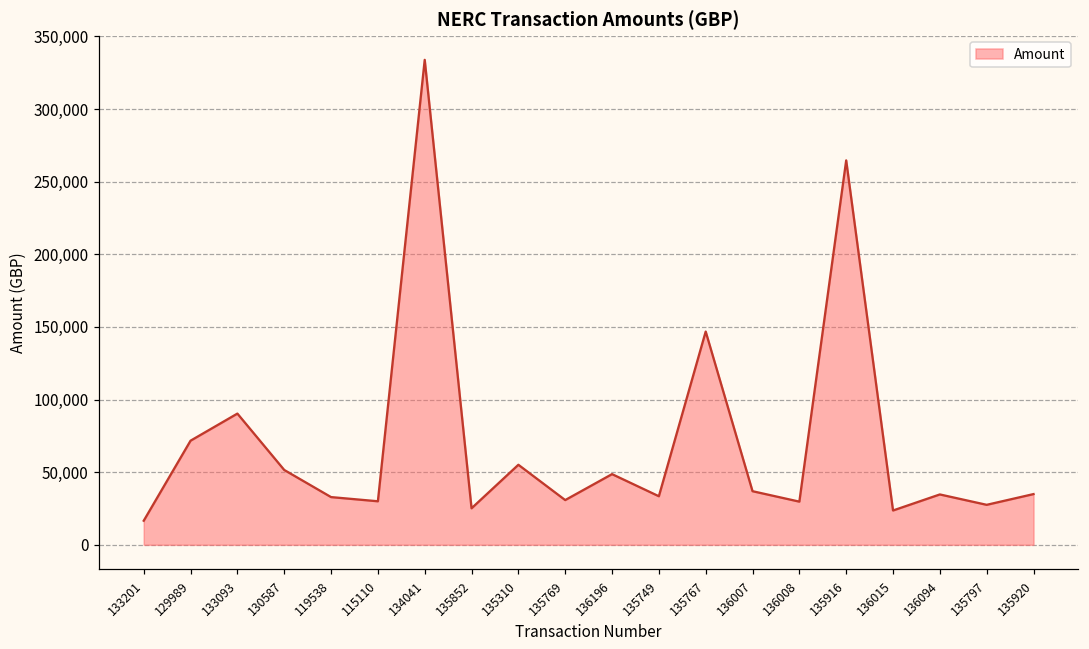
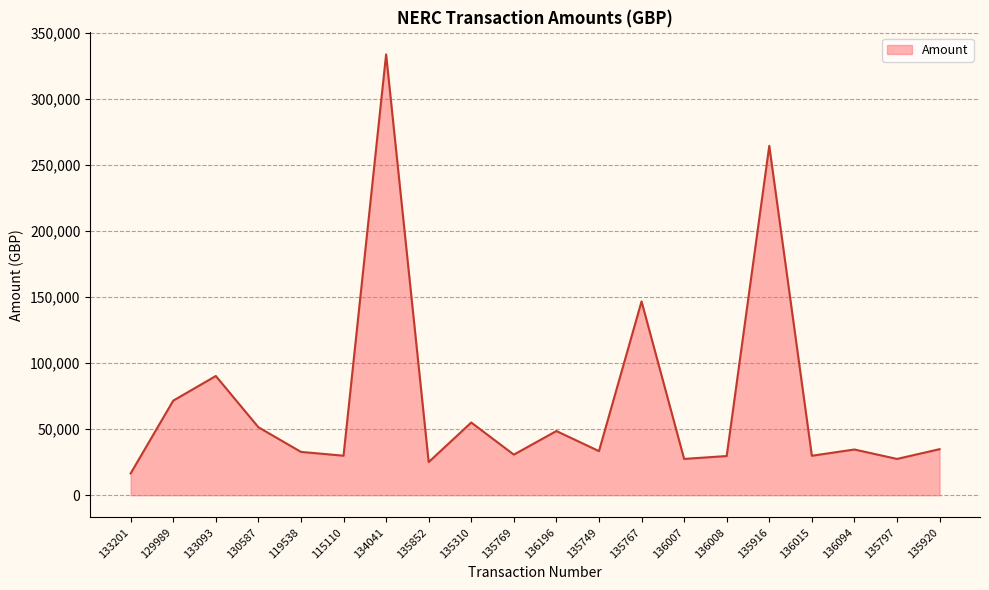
  {
    "133201": "17,000",
    "129989": "72,000",
    "133093": "90,000",
    "130587": "52,000",
    "119538": "33,000",
    "115110": "30,000",
    "134041": "334,000",
    "135852": "25,000",
    "135310": "55,000",
    "135769": "31,000",
    "136196": "49,000",
    "135749": "33,000",
    "135767": "147,000",
-   "136007": "37,000",
+   "136007": "28,000",
    "136008": "30,000",
    "135916": "265,000",
-   "136015": "24,000",
+   "136015": "30,000",
    "136094": "35,000",
    "135797": "28,000",
    "135920": "35,000"
  }
